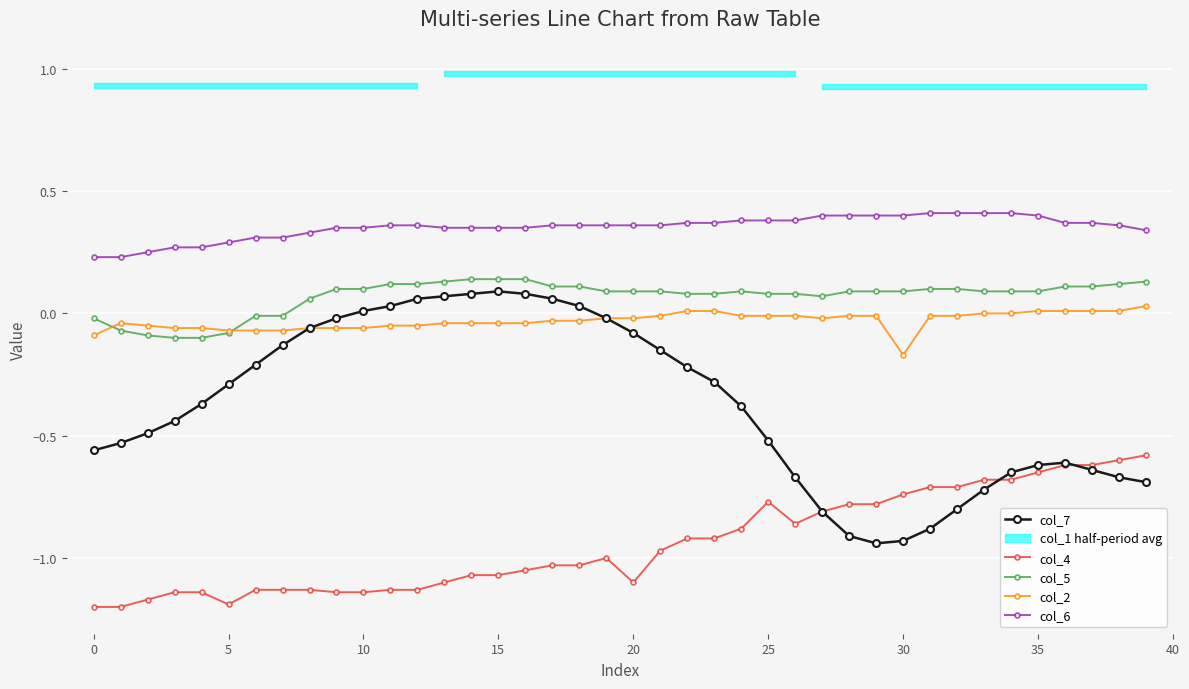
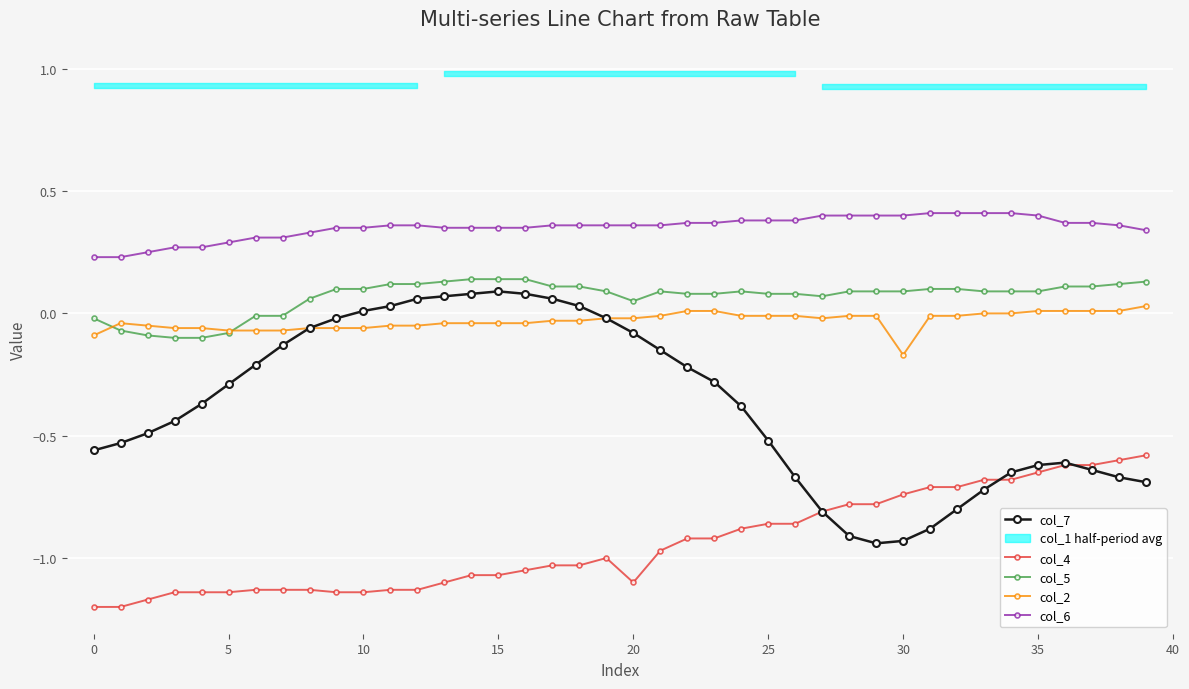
  {
    "col_7": {
      "0": -0.56,
      "5": -0.29,
      "10": 0.01,
      "15": 0.09,
      "20": -0.08,
      "25": -0.52,
      "30": -0.93,
      "35": -0.62
    },
    "col_4": {
      "0": -1.20,
-     "5": -1.19,
+     "5": -1.14,
      "10": -1.14,
      "15": -1.07,
      "20": -1.10,
-     "25": -0.77,
+     "25": -0.86,
      "30": -0.74,
      "35": -0.65
    },
    "col_5": {
      "0": -0.02,
      "10": 0.10,
      "15": 0.14,
-     "20": 0.09,
+     "20": 0.05,
      "25": 0.08,
      "30": 0.09,
      "35": 0.09
    },
    "col_2": {
      "0": -0.09,
      "10": -0.06,
      "15": -0.04,
      "20": -0.02,
      "25": -0.01,
      "30": -0.17,
      "35": 0.01
    },
    "col_6": {
      "0": 0.23,
      "5": 0.29,
      "10": 0.35,
      "15": 0.35,
      "20": 0.36,
      "25": 0.38,
      "30": 0.40,
      "35": 0.40
    }
  }
